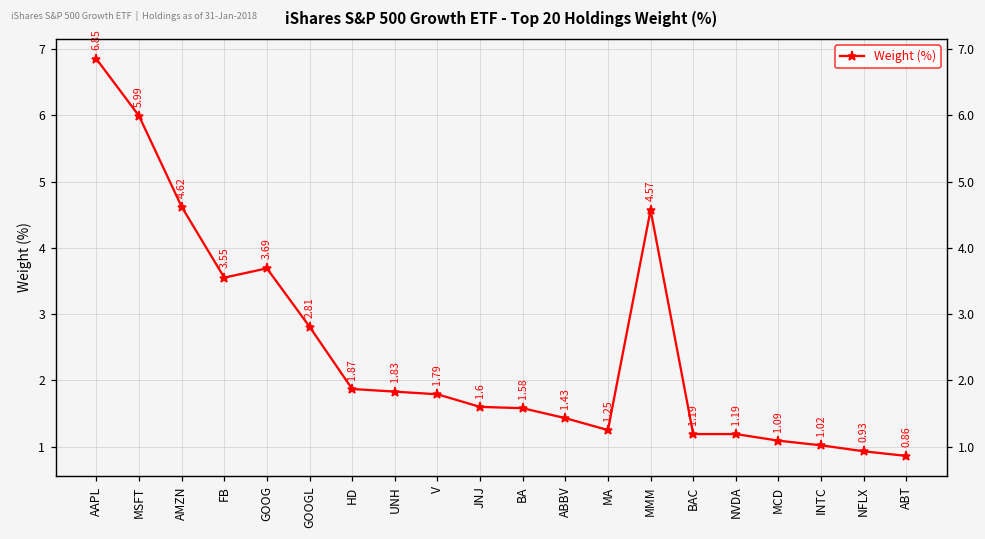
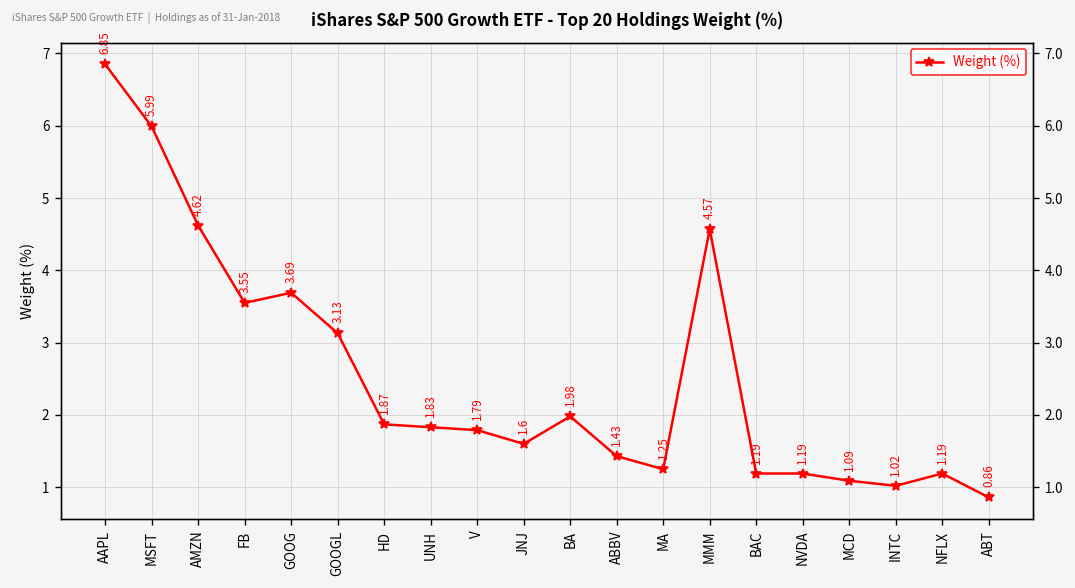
  {
    "AAPL": 6.85,
    "MSFT": 5.99,
    "AMZN": 4.62,
    "FB": 3.55,
    "GOOG": 3.69,
-   "GOOGL": 2.81,
+   "GOOGL": 3.13,
    "HD": 1.87,
    "UNH": 1.83,
    "V": 1.79,
    "JNJ": 1.6,
-   "BA": 1.58,
+   "BA": 1.98,
    "ABBV": 1.43,
    "MA": 1.25,
    "MMM": 4.57,
    "BAC": 1.19,
    "NVDA": 1.19,
    "MCD": 1.09,
    "INTC": 1.02,
-   "NFLX": 0.93,
+   "NFLX": 1.19,
    "ABT": 0.86
  }
